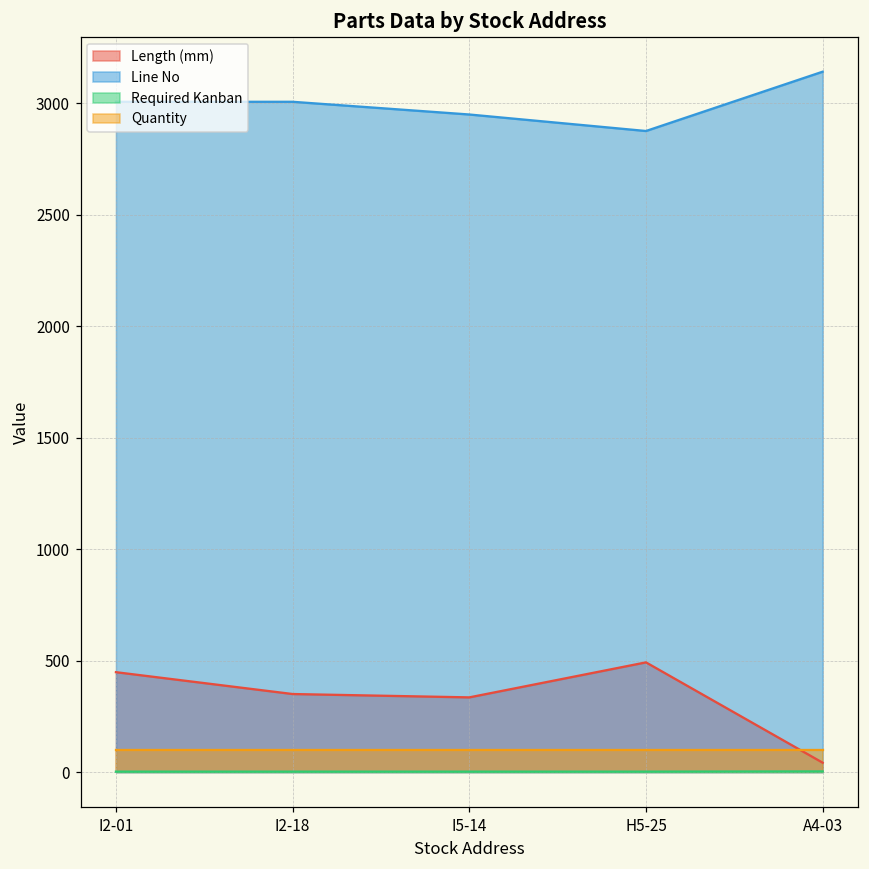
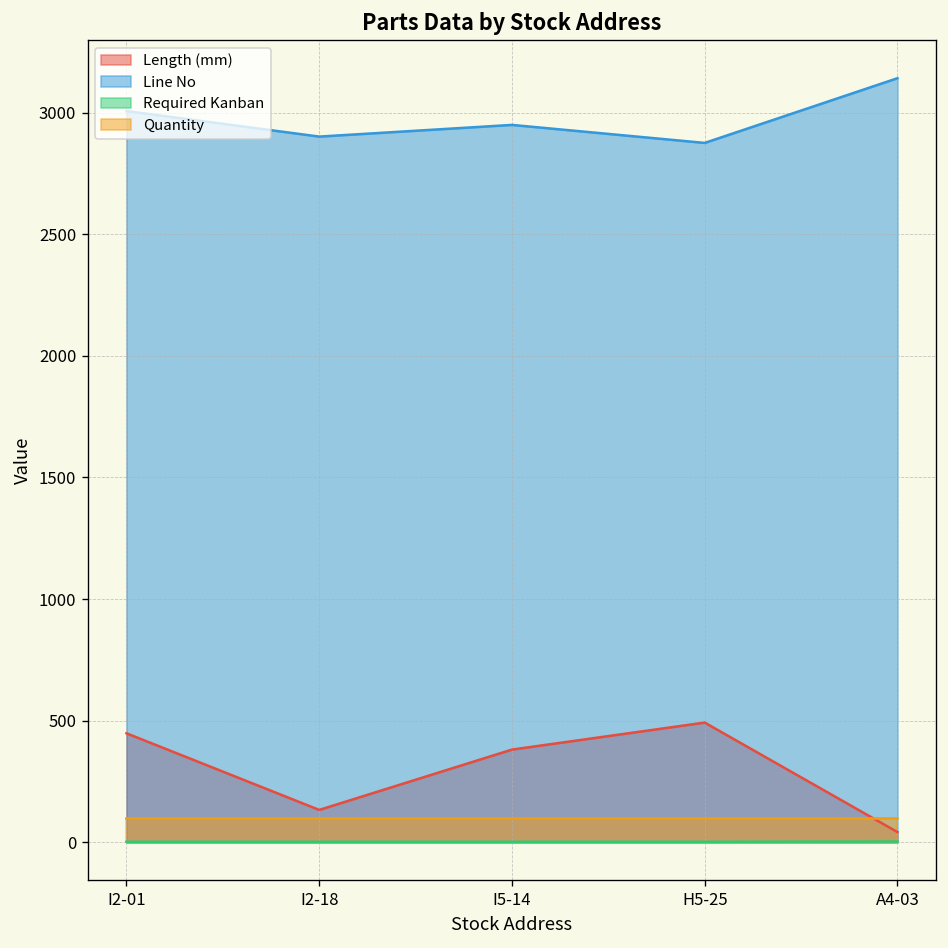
  {
    "Length (mm)": {
      "I2-01": 450,
-     "I2-18": 350,
-     "I5-14": 340,
+     "I2-18": 130,
+     "I5-14": 380,
      "H5-25": 490,
      "A4-03": 40
    },
    "Line No": {
-     "I2-18": 3010,
+     "I2-18": 2900,
      "I5-14": 2950,
      "H5-25": 2880,
      "A4-03": 3140
    },
    "Required Kanban": {
      "I2-01": 0,
      "I2-18": 0,
      "I5-14": 0,
      "H5-25": 0,
      "A4-03": 0
    },
    "Quantity": {
      "I2-01": 100,
      "I2-18": 100,
      "I5-14": 100,
      "H5-25": 100,
      "A4-03": 100
    }
  }
